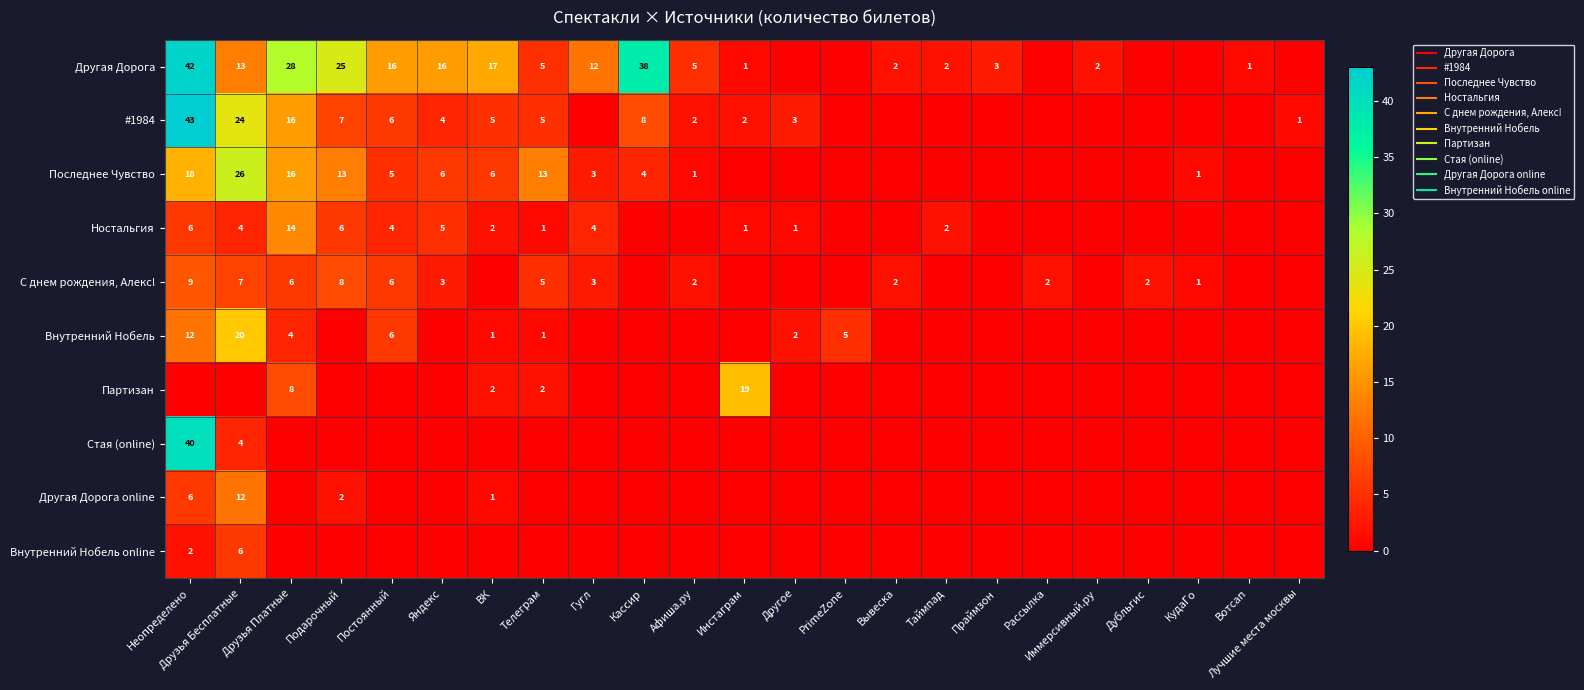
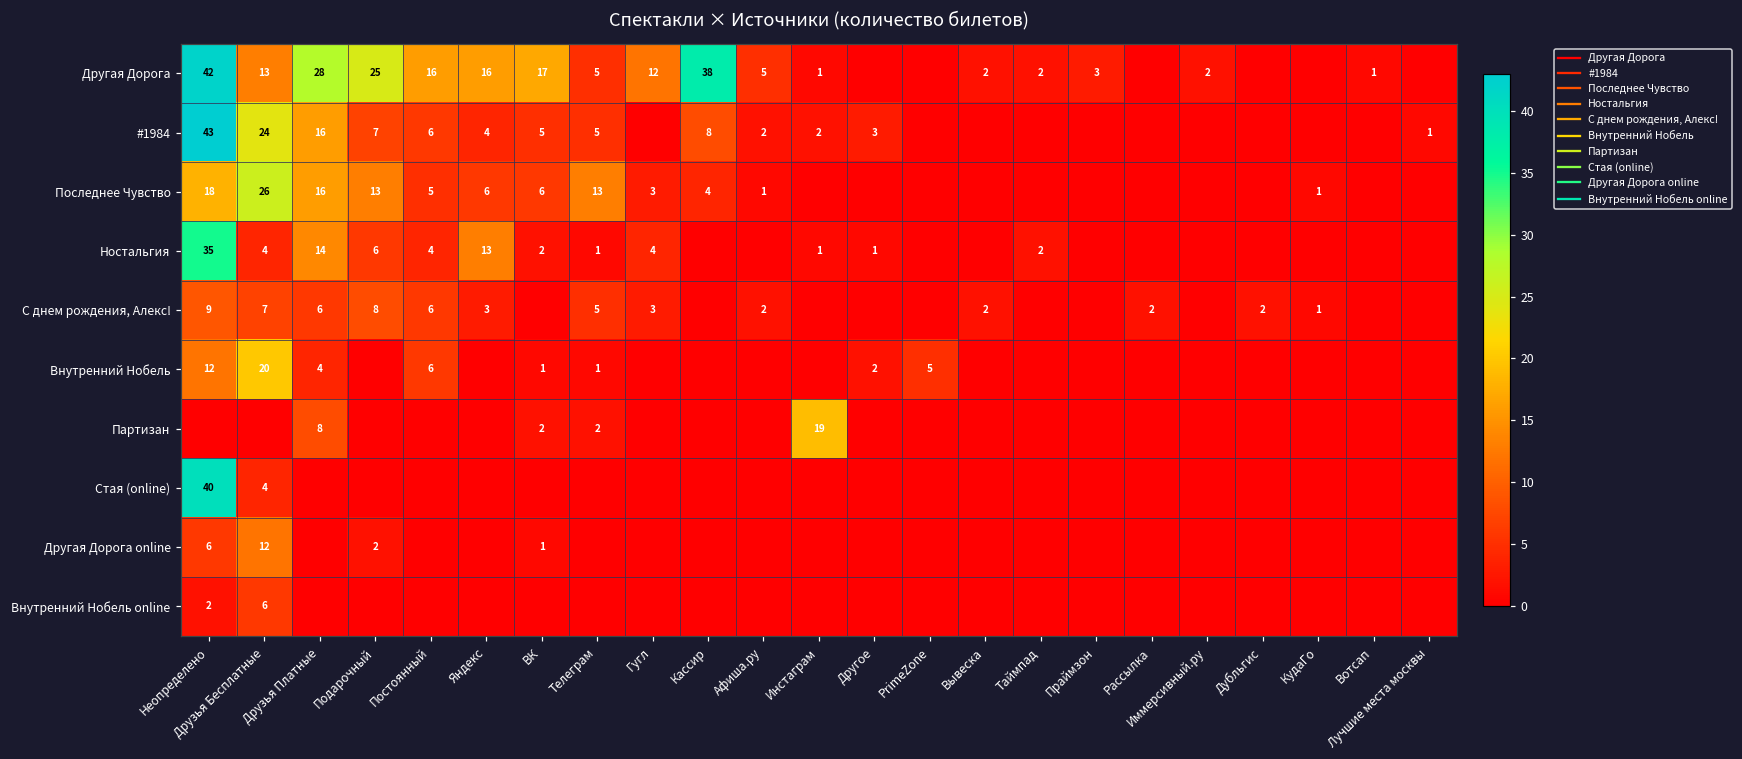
  {
    "Другая Дорога": {
      "Неопределено": 42,
      "Друзья Бесплатные": 13,
      "Друзья Платные": 28,
      "Подарочный": 25,
      "Постоянный": 16,
      "Яндекс": 16,
      "ВК": 17,
      "Телеграм": 5,
      "Гугл": 12,
      "Кассир": 38,
      "Афиша.ру": 5,
      "Инстаграм": 1,
      "Вывеска": 2,
      "Таймпад": 2,
      "Праймзон": 3,
      "Иммерсивный.ру": 2,
      "Вотсап": 1
    },
    "#1984": {
      "Неопределено": 43,
      "Друзья Бесплатные": 24,
      "Друзья Платные": 16,
      "Подарочный": 7,
      "Постоянный": 6,
      "Яндекс": 4,
      "ВК": 5,
      "Телеграм": 5,
      "Кассир": 8,
      "Афиша.ру": 2,
      "Инстаграм": 2,
      "Другое": 3,
      "Лучшие места москвы": 1
    },
    "Последнее Чувство": {
      "Неопределено": 18,
      "Друзья Бесплатные": 26,
      "Друзья Платные": 16,
      "Подарочный": 13,
      "Постоянный": 5,
      "Яндекс": 6,
      "ВК": 6,
      "Телеграм": 13,
      "Гугл": 3,
      "Кассир": 4,
      "Афиша.ру": 1,
      "КудаГо": 1
    },
    "Ностальгия": {
-     "Неопределено": 6,
+     "Неопределено": 35,
      "Друзья Бесплатные": 4,
      "Друзья Платные": 14,
      "Подарочный": 6,
      "Постоянный": 4,
-     "Яндекс": 5,
+     "Яндекс": 13,
      "ВК": 2,
      "Телеграм": 1,
      "Гугл": 4,
      "Инстаграм": 1,
      "Другое": 1,
      "Таймпад": 2
    },
    "С днем рождения, Алекс!": {
      "Неопределено": 9,
      "Друзья Бесплатные": 7,
      "Друзья Платные": 6,
      "Подарочный": 8,
      "Постоянный": 6,
      "Яндекс": 3,
      "Телеграм": 5,
      "Гугл": 3,
      "Афиша.ру": 2,
      "Вывеска": 2,
      "Рассылка": 2,
      "Дубльгис": 2,
      "КудаГо": 1
    },
    "Внутренний Нобель": {
      "Неопределено": 12,
      "Друзья Бесплатные": 20,
      "Друзья Платные": 4,
      "Постоянный": 6,
      "ВК": 1,
      "Телеграм": 1,
      "Другое": 2,
      "PrimeZone": 5
    },
    "Партизан": {
      "Друзья Платные": 8,
      "ВК": 2,
      "Телеграм": 2,
      "Инстаграм": 19
    },
    "Стая (online)": {
      "Неопределено": 40,
      "Друзья Бесплатные": 4
    },
    "Другая Дорога online": {
      "Неопределено": 6,
      "Друзья Бесплатные": 12,
      "Подарочный": 2,
      "ВК": 1
    },
    "Внутренний Нобель online": {
      "Неопределено": 2,
      "Друзья Бесплатные": 6
    }
  }
